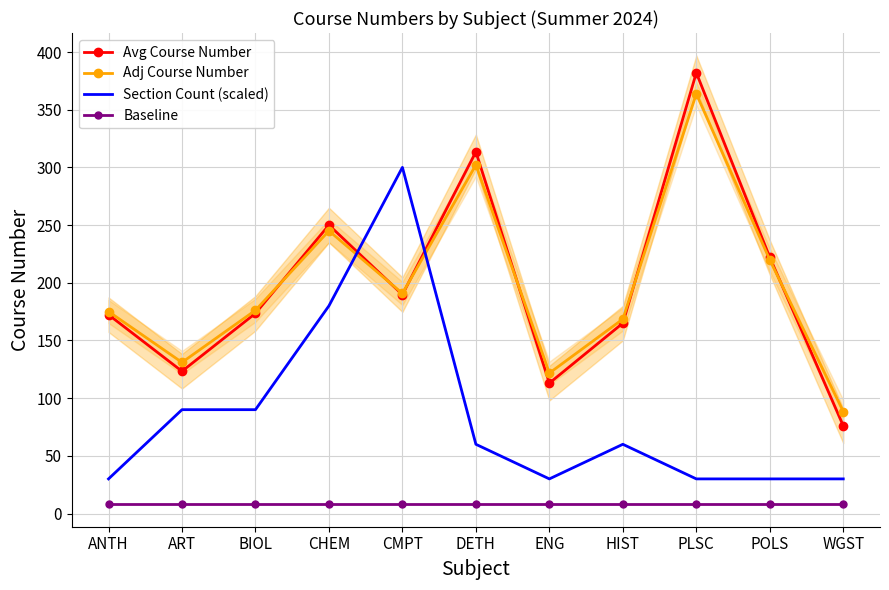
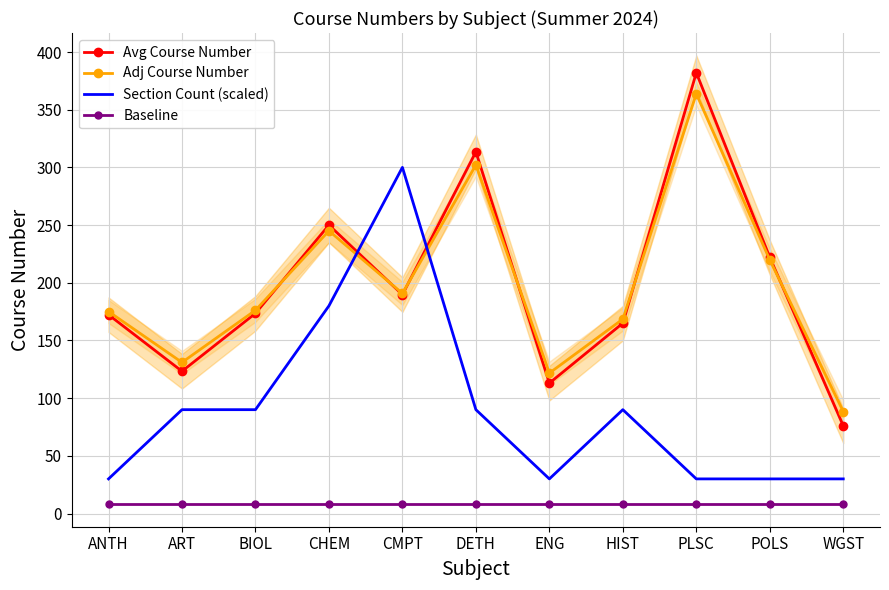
  {
    "Avg Course Number": {
      "ANTH": 172,
      "ART": 123,
      "BIOL": 174,
      "CHEM": 250,
      "ENG": 113,
      "HIST": 165,
      "PLSC": 382,
      "WGST": 76
    },
    "Section Count (scaled)": {
      "ANTH": 30,
      "ART": 90,
      "BIOL": 90,
      "CHEM": 180,
      "CMPT": 300,
-     "DETH": 60,
+     "DETH": 90,
      "ENG": 30,
-     "HIST": 60,
+     "HIST": 90,
      "PLSC": 30,
      "POLS": 30,
      "WGST": 30
    },
    "Baseline": {
      "ANTH": 8,
      "ART": 8,
      "BIOL": 8,
      "CHEM": 8,
      "CMPT": 8,
      "DETH": 8,
      "ENG": 8,
      "HIST": 8,
      "PLSC": 8,
      "POLS": 8,
      "WGST": 8
    }
  }
